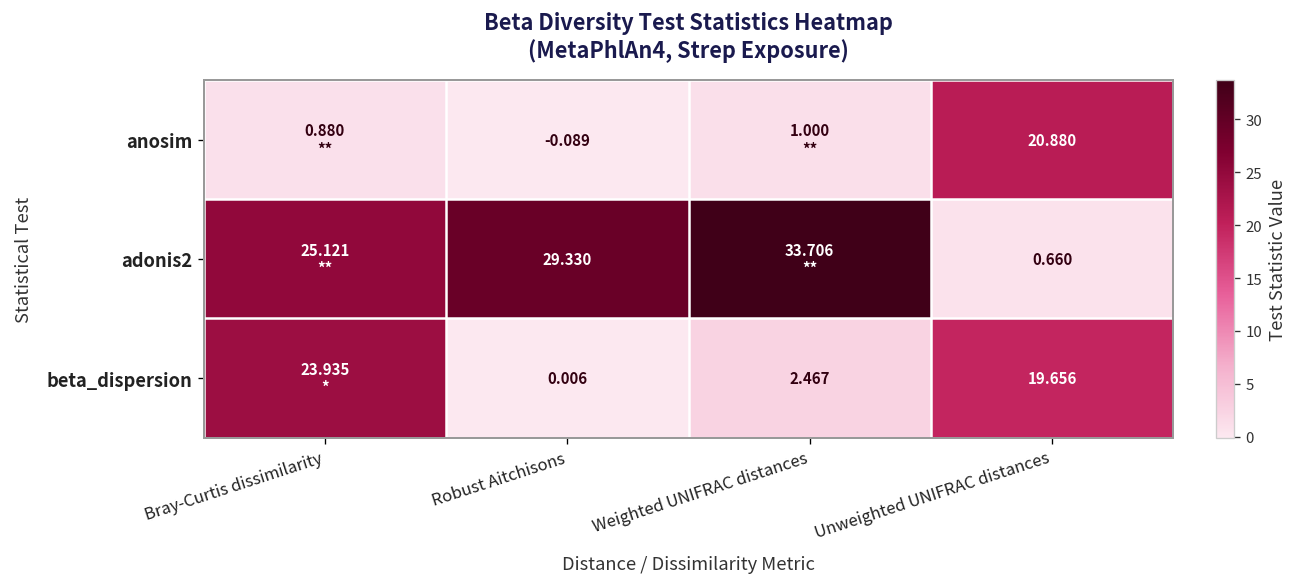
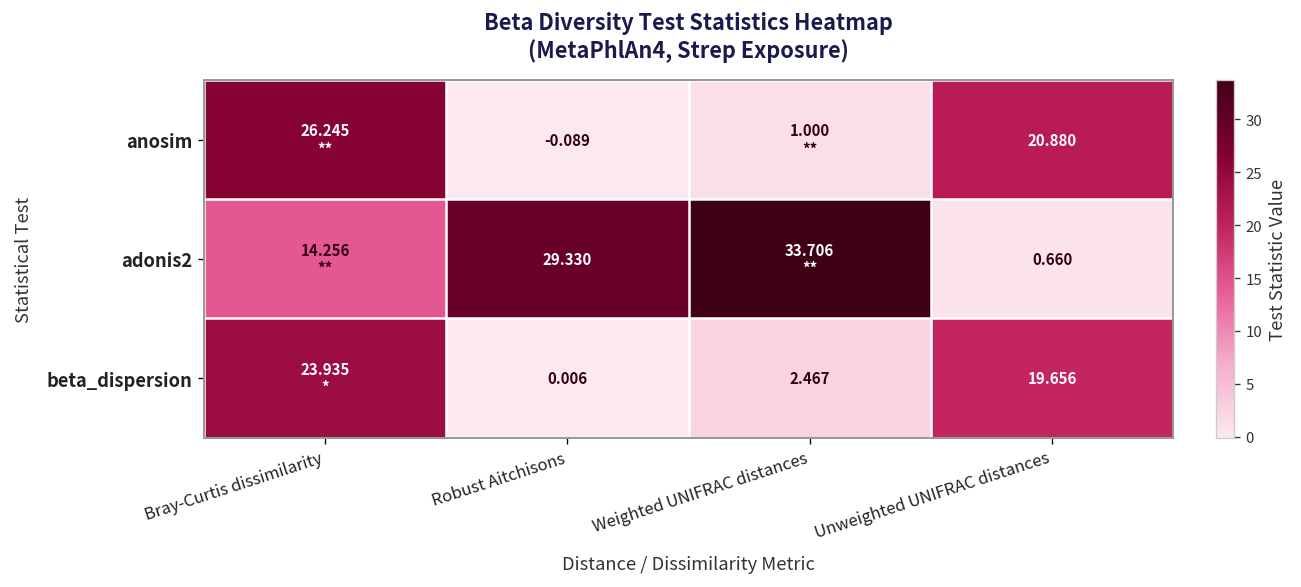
  {
    "anosim": {
-     "Bray-Curtis dissimilarity": 0.880,
+     "Bray-Curtis dissimilarity": 26.245,
      "Robust Aitchisons": -0.089,
      "Weighted UNIFRAC distances": 1.000,
      "Unweighted UNIFRAC distances": 20.880
    },
    "adonis2": {
-     "Bray-Curtis dissimilarity": 25.121,
+     "Bray-Curtis dissimilarity": 14.256,
      "Robust Aitchisons": 29.330,
      "Weighted UNIFRAC distances": 33.706,
      "Unweighted UNIFRAC distances": 0.660
    },
    "beta_dispersion": {
      "Bray-Curtis dissimilarity": 23.935,
      "Robust Aitchisons": 0.006,
      "Weighted UNIFRAC distances": 2.467,
      "Unweighted UNIFRAC distances": 19.656
    }
  }
